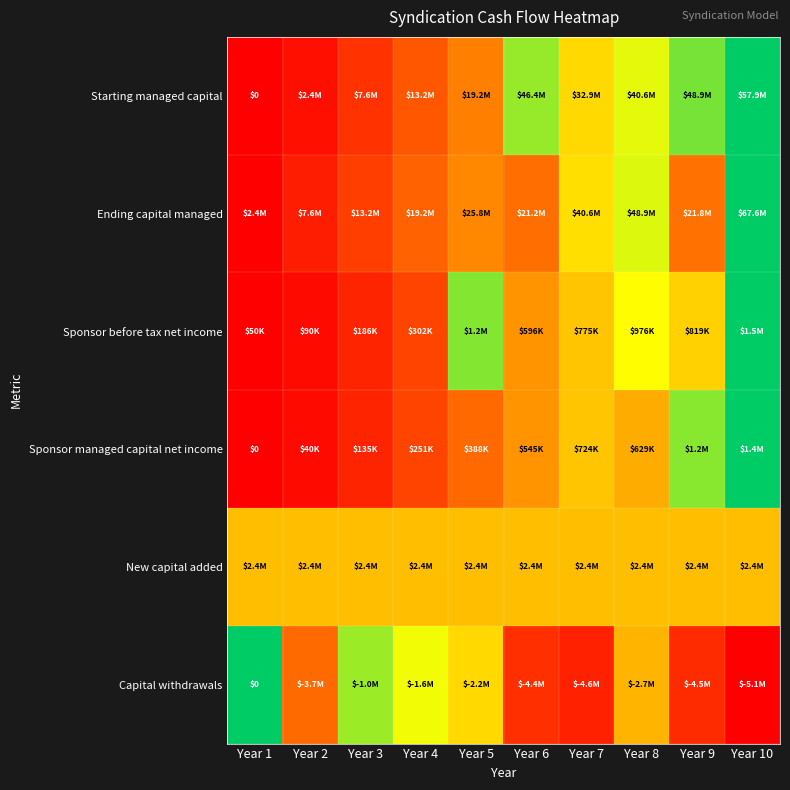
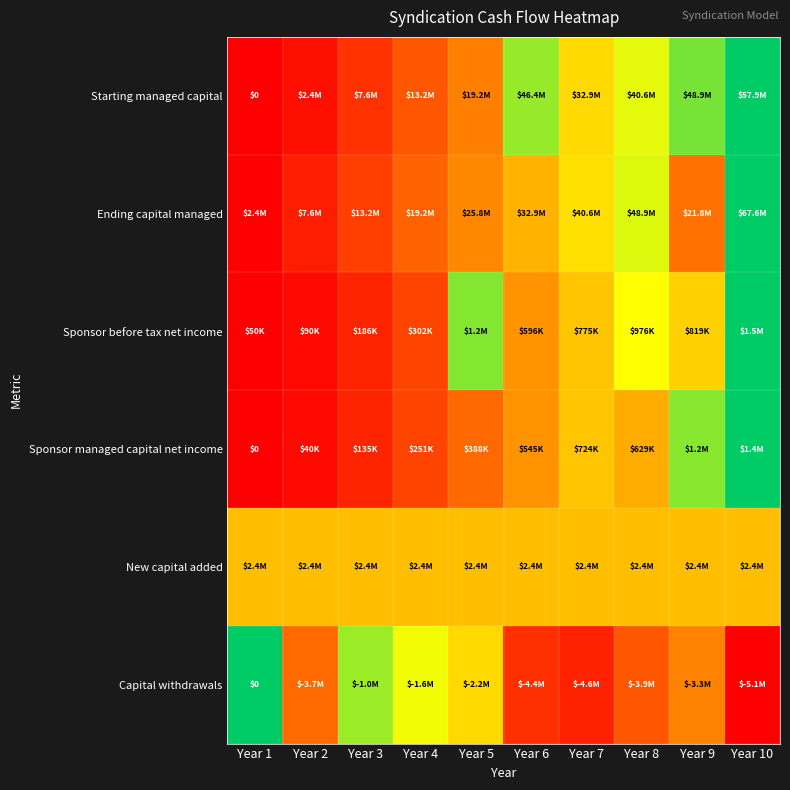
  {
    "Starting managed capital": {
      "Year 1": "$0",
      "Year 2": "$2.4M",
      "Year 3": "$7.6M",
      "Year 4": "$13.2M",
      "Year 5": "$19.2M",
      "Year 6": "$46.4M",
      "Year 7": "$32.9M",
      "Year 8": "$40.6M",
      "Year 9": "$48.9M",
      "Year 10": "$57.9M"
    },
    "Ending capital managed": {
      "Year 1": "$2.4M",
      "Year 2": "$7.6M",
      "Year 3": "$13.2M",
      "Year 4": "$19.2M",
      "Year 5": "$25.8M",
-     "Year 6": "$21.2M",
+     "Year 6": "$32.9M",
      "Year 7": "$40.6M",
      "Year 8": "$48.9M",
      "Year 9": "$21.8M",
      "Year 10": "$67.6M"
    },
    "Sponsor before tax net income": {
      "Year 1": "$50K",
      "Year 2": "$90K",
      "Year 3": "$186K",
      "Year 4": "$302K",
      "Year 5": "$1.2M",
      "Year 6": "$596K",
      "Year 7": "$775K",
      "Year 8": "$976K",
      "Year 9": "$819K",
      "Year 10": "$1.5M"
    },
    "Sponsor managed capital net income": {
      "Year 1": "$0",
      "Year 2": "$40K",
      "Year 3": "$135K",
      "Year 4": "$251K",
      "Year 5": "$388K",
      "Year 6": "$545K",
      "Year 7": "$724K",
      "Year 8": "$629K",
      "Year 9": "$1.2M",
      "Year 10": "$1.4M"
    },
    "New capital added": {
      "Year 1": "$2.4M",
      "Year 2": "$2.4M",
      "Year 3": "$2.4M",
      "Year 4": "$2.4M",
      "Year 5": "$2.4M",
      "Year 6": "$2.4M",
      "Year 7": "$2.4M",
      "Year 8": "$2.4M",
      "Year 9": "$2.4M",
      "Year 10": "$2.4M"
    },
    "Capital withdrawals": {
      "Year 1": "$0",
      "Year 2": "$-3.7M",
      "Year 3": "$-1.0M",
      "Year 4": "$-1.6M",
      "Year 5": "$-2.2M",
      "Year 6": "$-4.4M",
      "Year 7": "$-4.6M",
-     "Year 8": "$-2.7M",
-     "Year 9": "$-4.5M",
+     "Year 8": "$-3.9M",
+     "Year 9": "$-3.3M",
      "Year 10": "$-5.1M"
    }
  }
